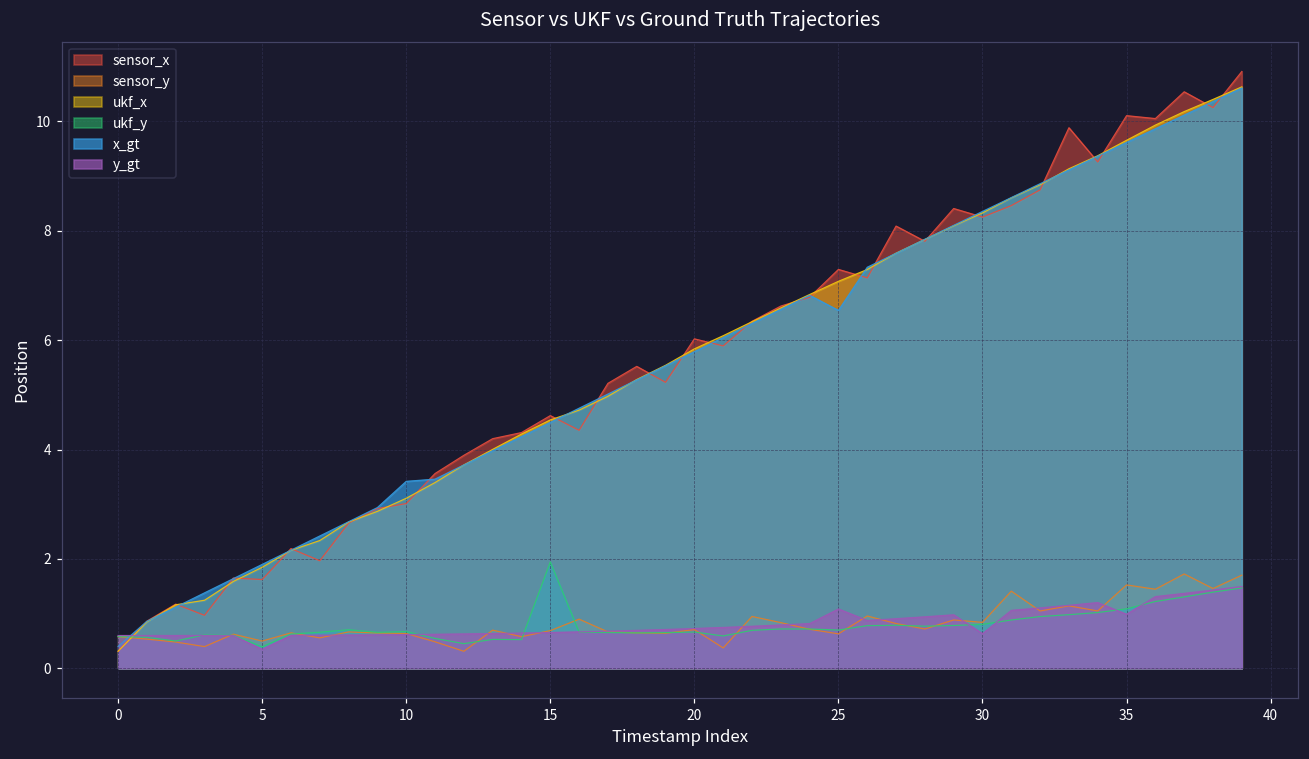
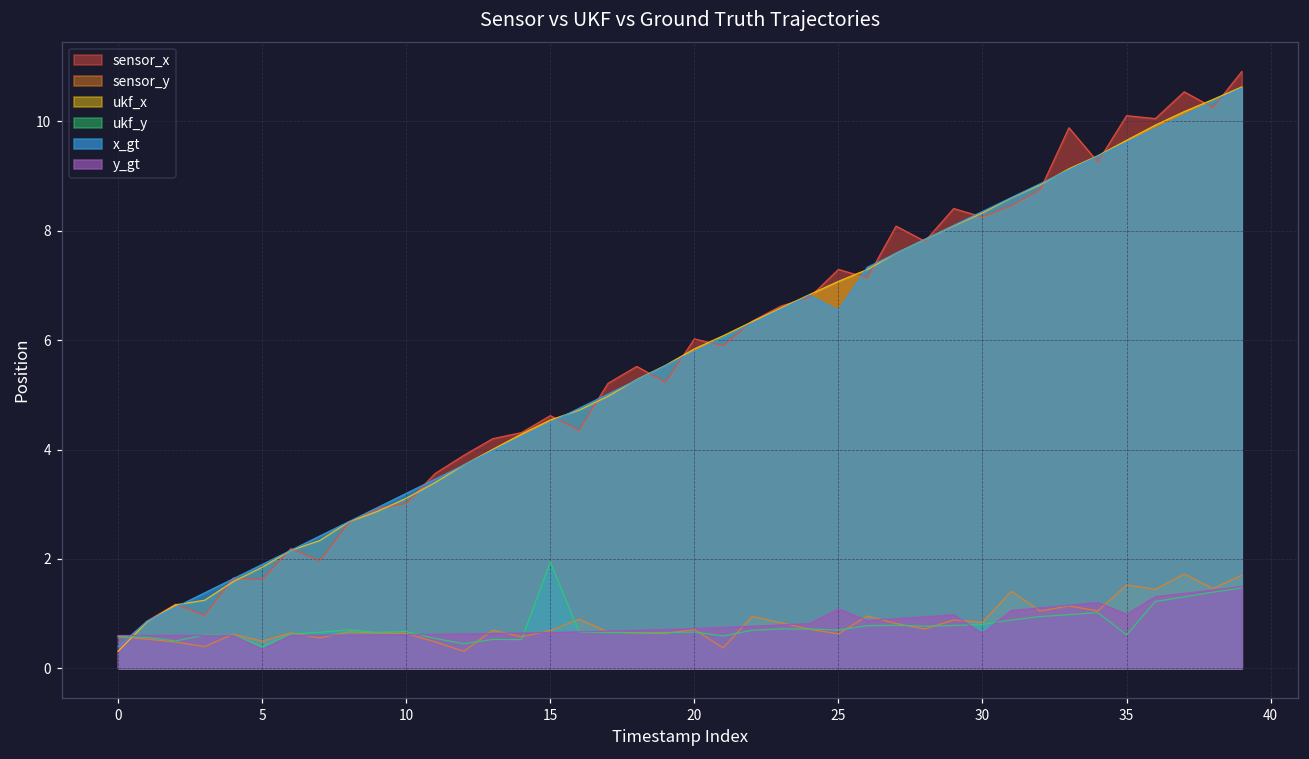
  {
    "ukf_y": {
      "15": 1.9,
      "25": 0.7,
-     "35": 1.1
+     "35": 0.6
    },
    "x_gt": {
      "0": 0.4,
      "5": 1.9,
-     "10": 3.4,
+     "10": 3.2,
      "25": 6.5
    },
    "y_gt": {
      "25": 1.1,
      "30": 0.6,
      "35": 1.0
    }
  }
